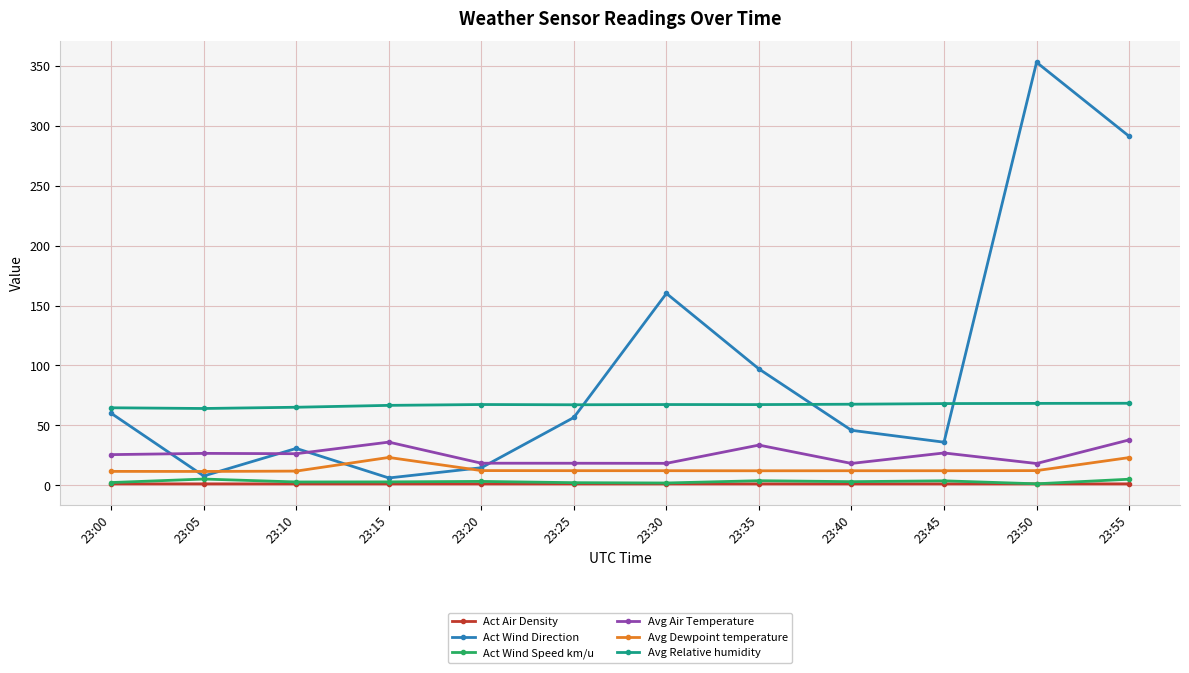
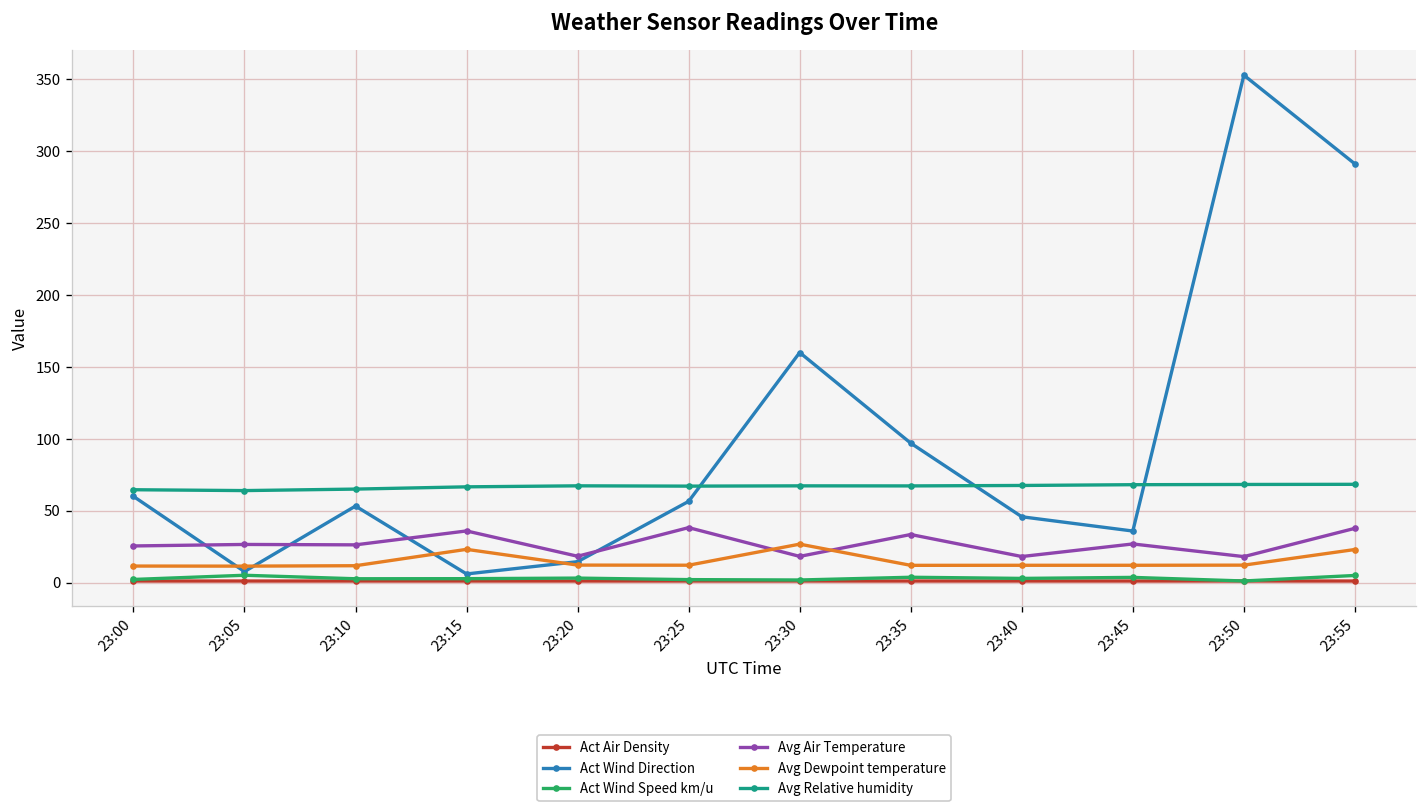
  {
    "Act Air Density": {
      "23:05": 1,
      "23:35": 1,
      "23:45": 1,
      "23:55": 1
    },
    "Act Wind Direction": {
      "23:00": 60,
      "23:05": 8,
-     "23:10": 31,
+     "23:10": 53,
      "23:15": 6,
      "23:20": 15,
      "23:25": 57,
      "23:30": 160,
      "23:35": 97,
      "23:40": 46,
      "23:45": 36,
      "23:50": 353,
      "23:55": 291
    },
    "Avg Air Temperature": {
      "23:00": 26,
      "23:05": 27,
      "23:10": 26,
      "23:15": 36,
      "23:20": 18,
-     "23:25": 18,
+     "23:25": 38,
      "23:30": 18,
      "23:35": 34,
      "23:40": 18,
      "23:45": 27,
      "23:50": 18,
      "23:55": 38
    },
    "Avg Dewpoint temperature": {
      "23:00": 12,
      "23:05": 12,
      "23:10": 12,
      "23:15": 23,
      "23:20": 12,
      "23:25": 12,
-     "23:30": 12,
+     "23:30": 27,
      "23:35": 12,
      "23:40": 12,
      "23:45": 12,
      "23:50": 12,
      "23:55": 23
    }
  }
